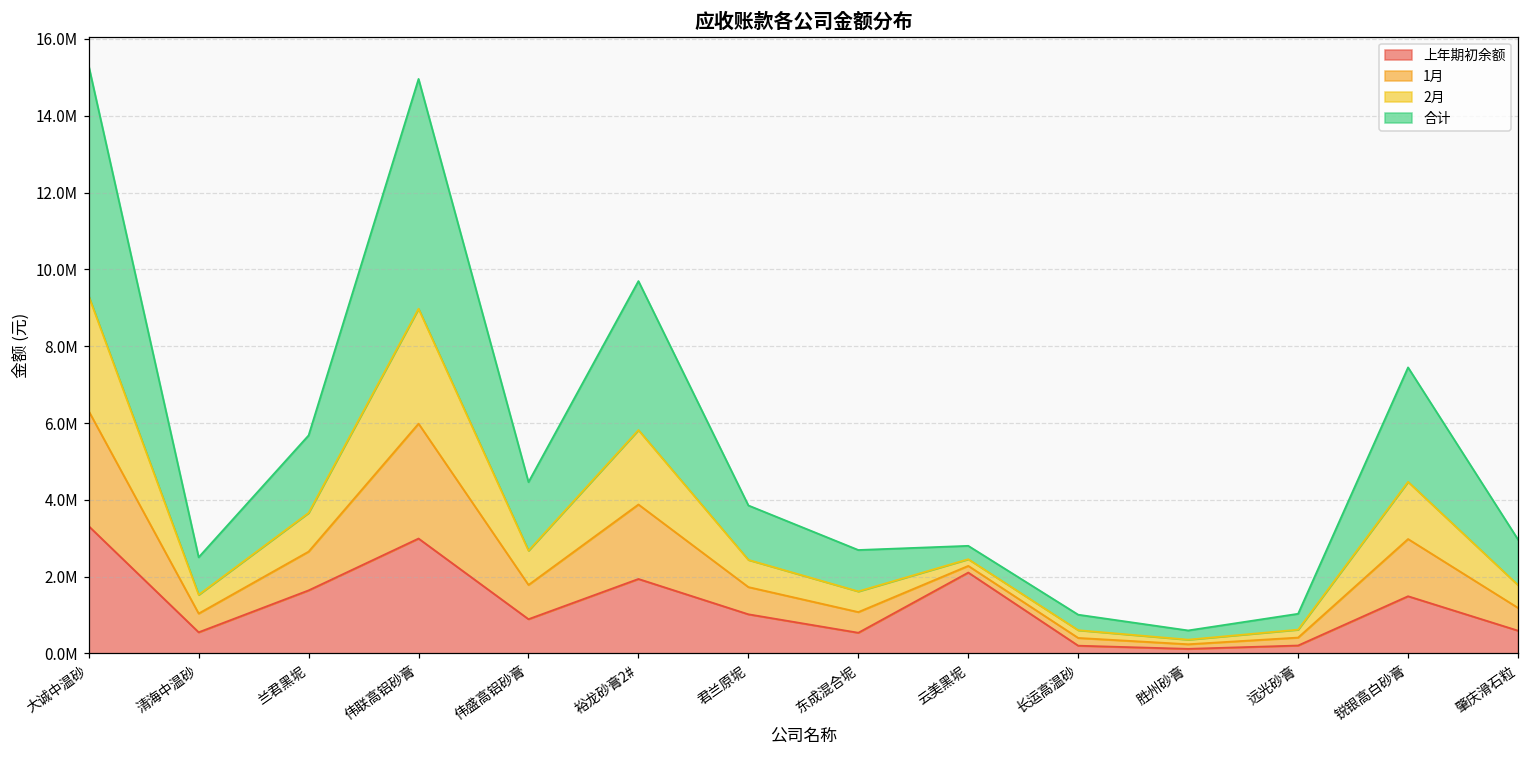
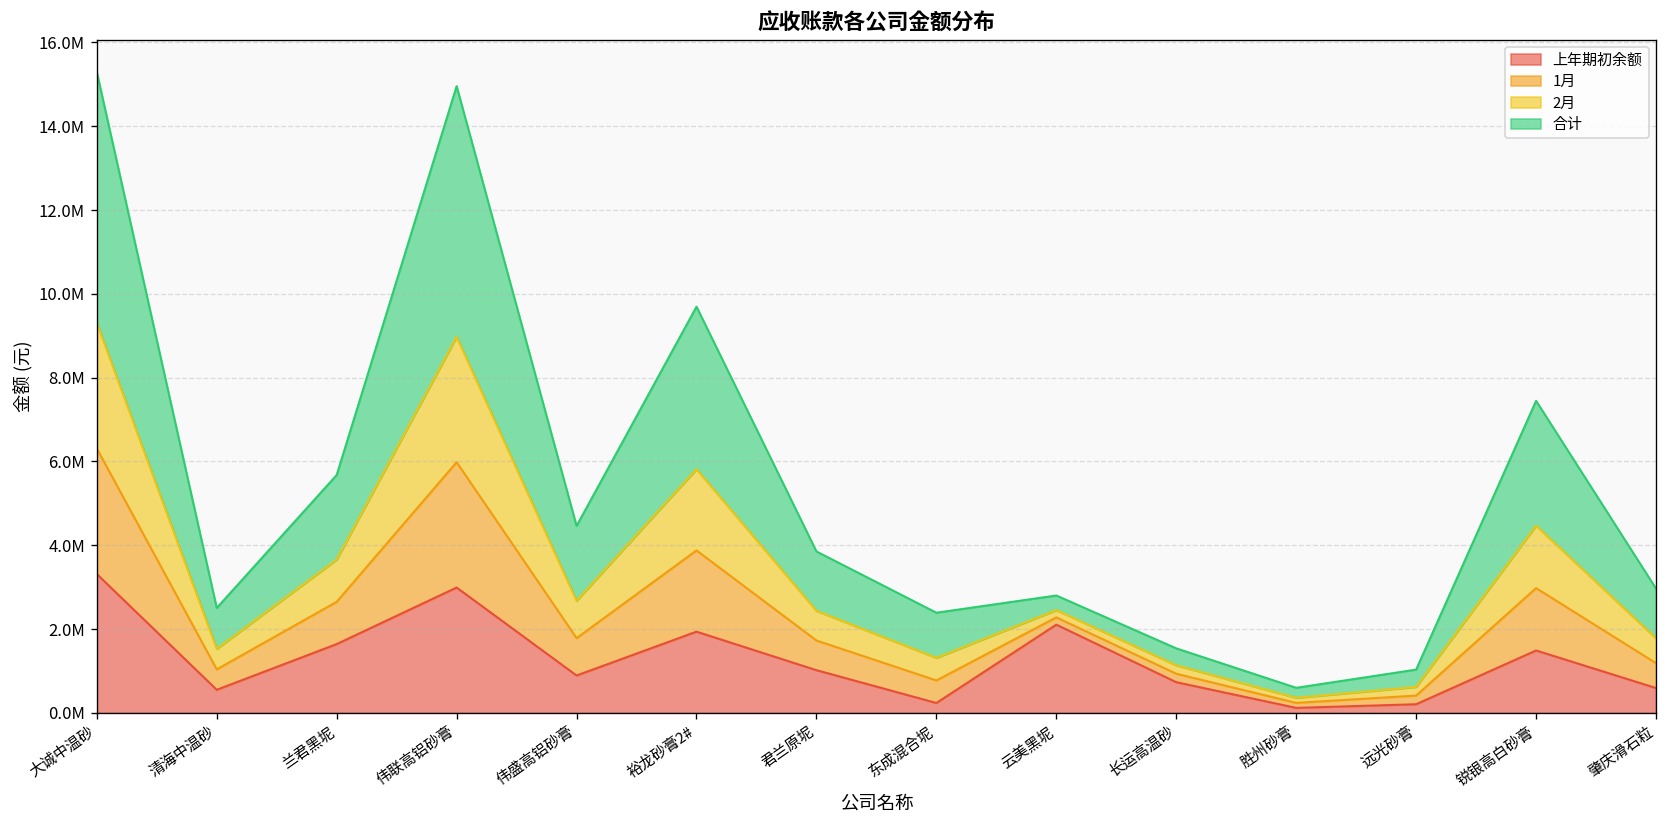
  {
    "上年期初余额": {
      "大诚中温砂": 3300000,
      "清海中温砂": 600000,
      "兰君黑坭": 1600000,
      "伟联高铝砂膏": 3000000,
      "伟盛高铝砂膏": 900000,
      "裕龙砂膏2#": 1900000,
      "君兰原坭": 1000000,
-     "东成混合坭": 500000,
+     "东成混合坭": 200000,
      "云美黑坭": 2100000,
-     "长运高温砂": 200000,
+     "长运高温砂": 700000,
      "胜州砂膏": 100000,
      "远光砂膏": 200000,
      "锐银高白砂膏": 1500000,
      "肇庆滑石粒": 600000
    },
    "合计": {
      "大诚中温砂": 6000000,
      "清海中温砂": 1000000,
      "兰君黑坭": 2000000,
      "伟联高铝砂膏": 6000000,
      "伟盛高铝砂膏": 1800000,
      "裕龙砂膏2#": 3900000,
      "君兰原坭": 1400000,
      "东成混合坭": 1100000,
      "云美黑坭": 300000,
      "长运高温砂": 400000,
      "胜州砂膏": 200000,
      "远光砂膏": 400000,
      "锐银高白砂膏": 3000000,
      "肇庆滑石粒": 1200000
    }
  }
